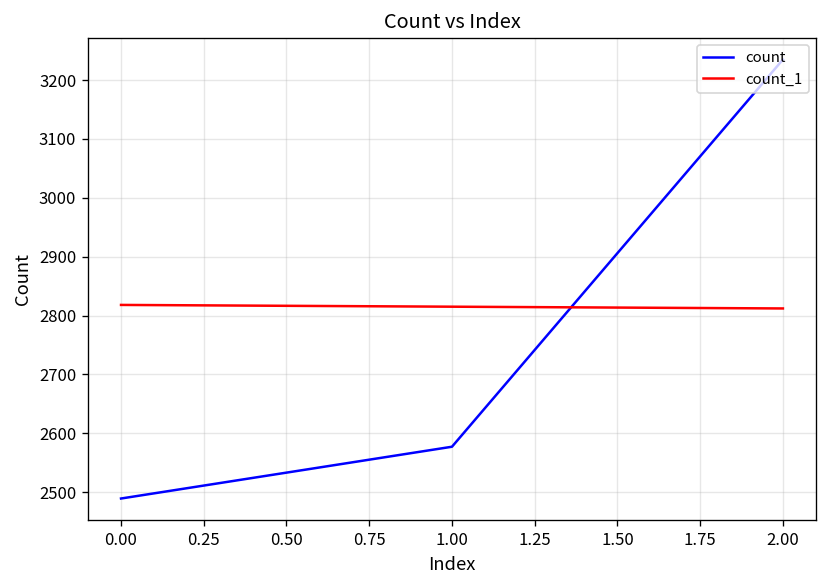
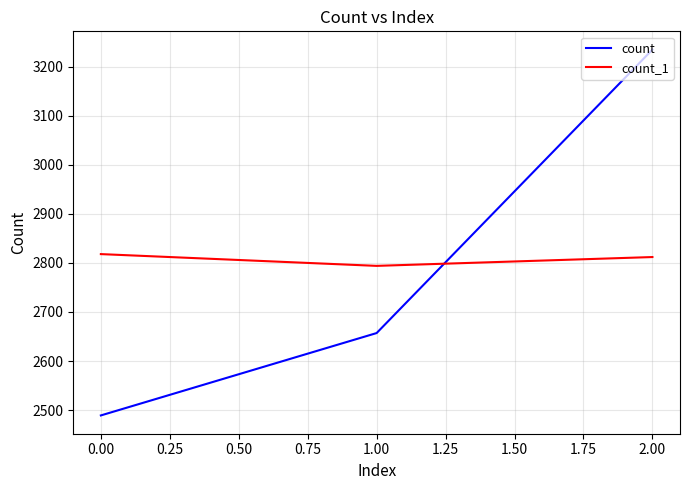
  {
    "count": {
      "0.00": 2490,
-     "1.00": 2580
+     "1.00": 2660
    },
    "count_1": {
      "0.00": 2820,
-     "1.00": 2820,
+     "1.00": 2790,
      "2.00": 2810
    }
  }
